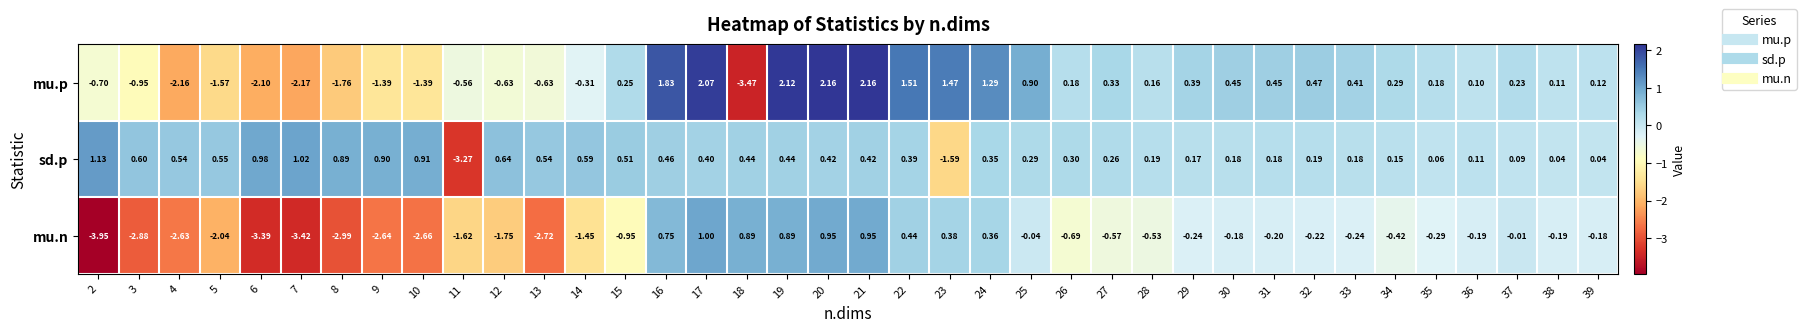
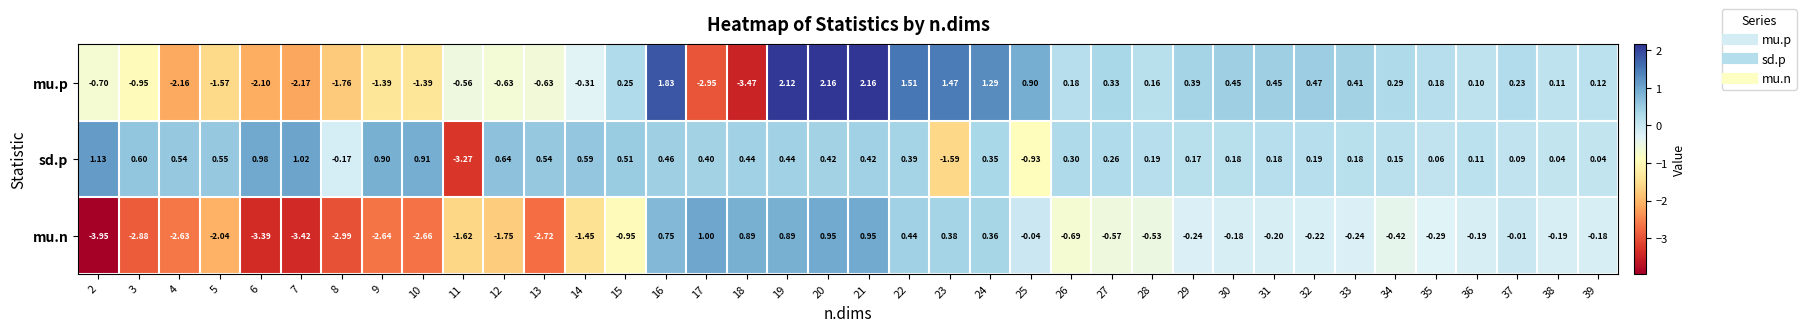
  {
    "mu.p": {
      "2": -0.70,
      "3": -0.95,
      "4": -2.16,
      "5": -1.57,
      "6": -2.10,
      "7": -2.17,
      "8": -1.76,
      "9": -1.39,
      "10": -1.39,
      "11": -0.56,
      "12": -0.63,
      "13": -0.63,
      "14": -0.31,
      "15": 0.25,
      "16": 1.83,
-     "17": 2.07,
+     "17": -2.95,
      "18": -3.47,
      "19": 2.12,
      "20": 2.16,
      "21": 2.16,
      "22": 1.51,
      "23": 1.47,
      "24": 1.29,
      "25": 0.90,
      "26": 0.18,
      "27": 0.33,
      "28": 0.16,
      "29": 0.39,
      "30": 0.45,
      "31": 0.45,
      "32": 0.47,
      "33": 0.41,
      "34": 0.29,
      "35": 0.18,
      "36": 0.10,
      "37": 0.23,
      "38": 0.11,
      "39": 0.12
    },
    "sd.p": {
      "2": 1.13,
      "3": 0.60,
      "4": 0.54,
      "5": 0.55,
      "6": 0.98,
      "7": 1.02,
-     "8": 0.89,
+     "8": -0.17,
      "9": 0.90,
      "10": 0.91,
      "11": -3.27,
      "12": 0.64,
      "13": 0.54,
      "14": 0.59,
      "15": 0.51,
      "16": 0.46,
      "17": 0.40,
      "18": 0.44,
      "19": 0.44,
      "20": 0.42,
      "21": 0.42,
      "22": 0.39,
      "23": -1.59,
      "24": 0.35,
-     "25": 0.29,
+     "25": -0.93,
      "26": 0.30,
      "27": 0.26,
      "28": 0.19,
      "29": 0.17,
      "30": 0.18,
      "31": 0.18,
      "32": 0.19,
      "33": 0.18,
      "34": 0.15,
      "35": 0.06,
      "36": 0.11,
      "37": 0.09,
      "38": 0.04,
      "39": 0.04
    },
    "mu.n": {
      "2": -3.95,
      "3": -2.88,
      "4": -2.63,
      "5": -2.04,
      "6": -3.39,
      "7": -3.42,
      "8": -2.99,
      "9": -2.64,
      "10": -2.66,
      "11": -1.62,
      "12": -1.75,
      "13": -2.72,
      "14": -1.45,
      "15": -0.95,
      "16": 0.75,
      "17": 1.00,
      "18": 0.89,
      "19": 0.89,
      "20": 0.95,
      "21": 0.95,
      "22": 0.44,
      "23": 0.38,
      "24": 0.36,
      "25": -0.04,
      "26": -0.69,
      "27": -0.57,
      "28": -0.53,
      "29": -0.24,
      "30": -0.18,
      "31": -0.20,
      "32": -0.22,
      "33": -0.24,
      "34": -0.42,
      "35": -0.29,
      "36": -0.19,
      "37": -0.01,
      "38": -0.19,
      "39": -0.18
    }
  }
